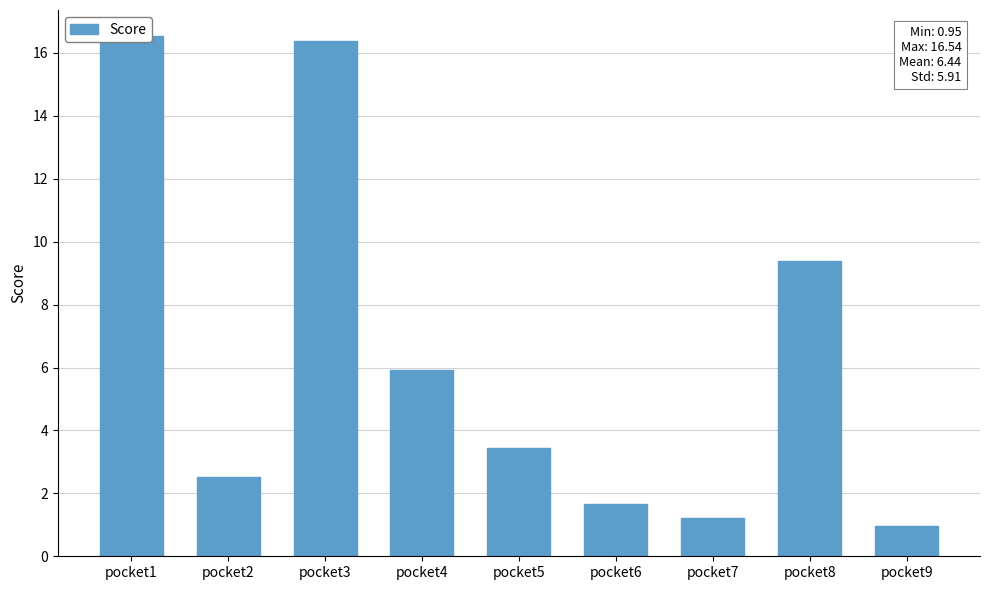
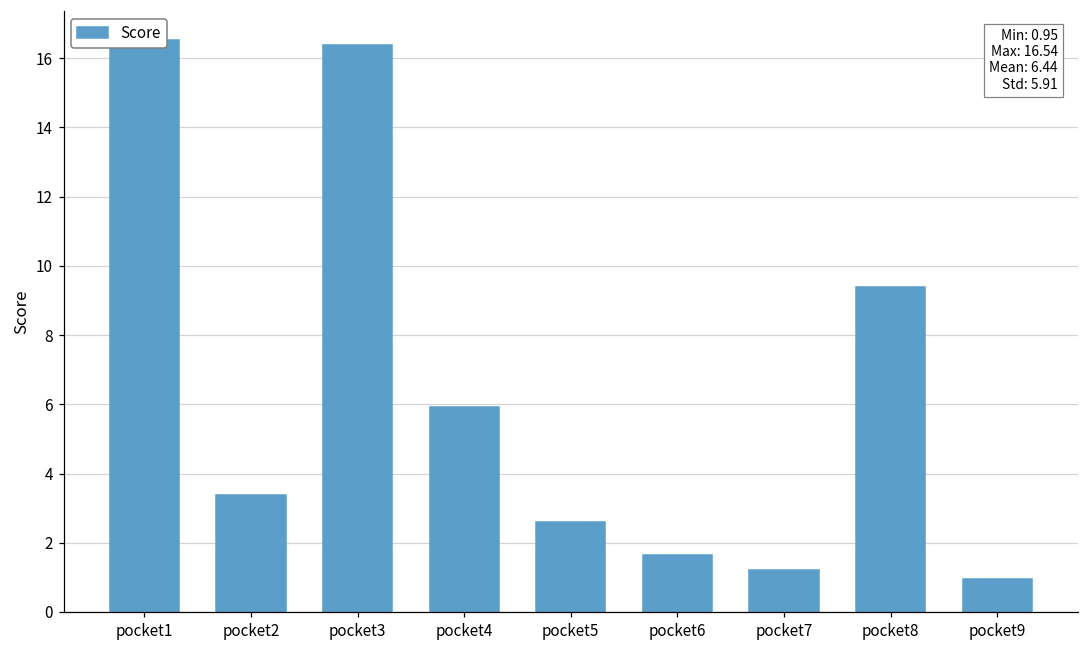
  {
-   "pocket2": 2.5,
+   "pocket2": 3.4,
    "pocket3": 16.4,
    "pocket4": 5.9,
-   "pocket5": 3.4,
+   "pocket5": 2.6,
    "pocket6": 1.7,
    "pocket7": 1.2,
    "pocket8": 9.4,
    "pocket9": 1.0
  }
